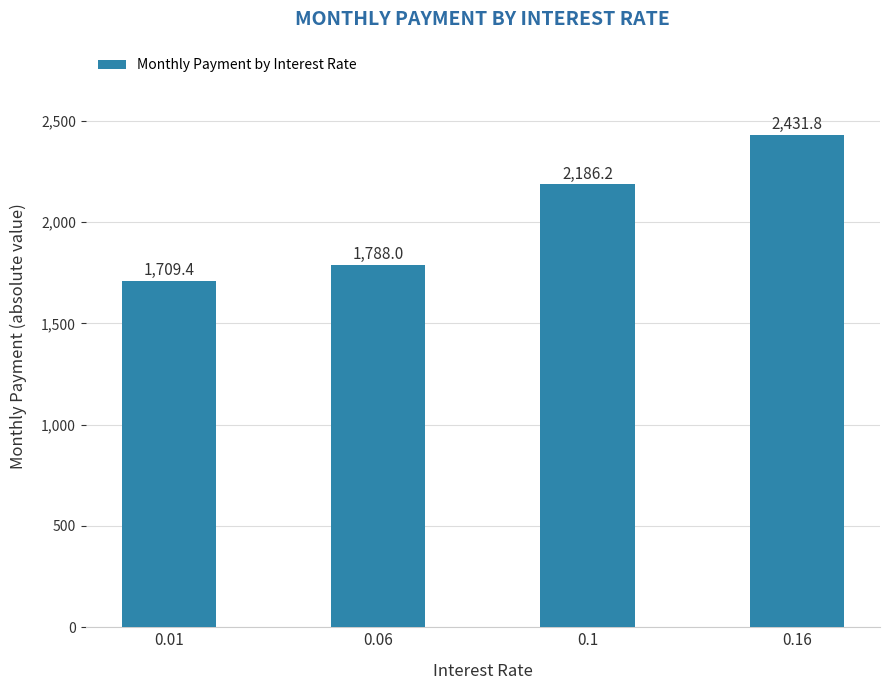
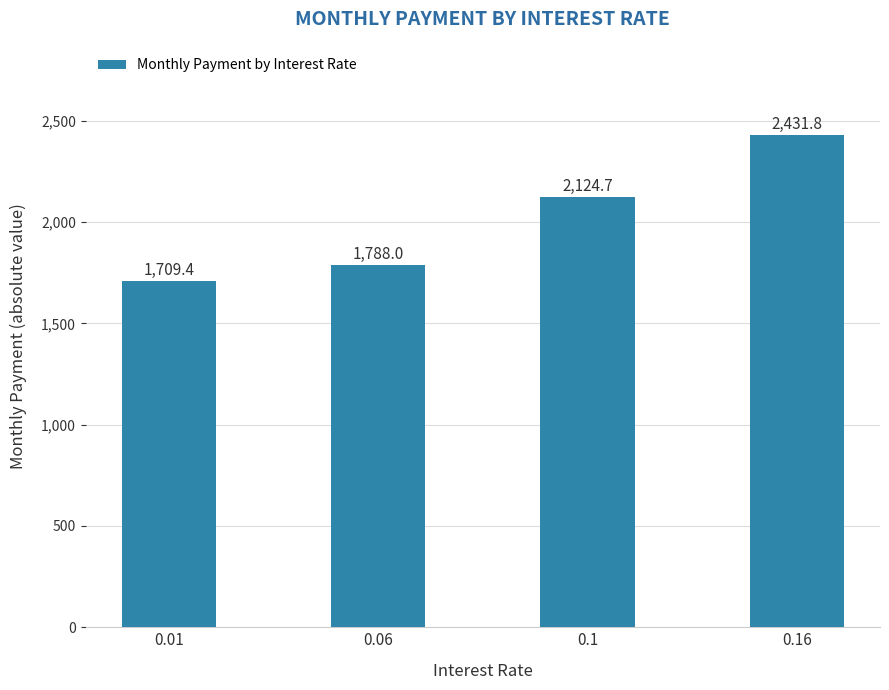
  {
    "0.01": "1,709.4",
    "0.06": "1,788.0",
-   "0.1": "2,186.2",
+   "0.1": "2,124.7",
    "0.16": "2,431.8"
  }
